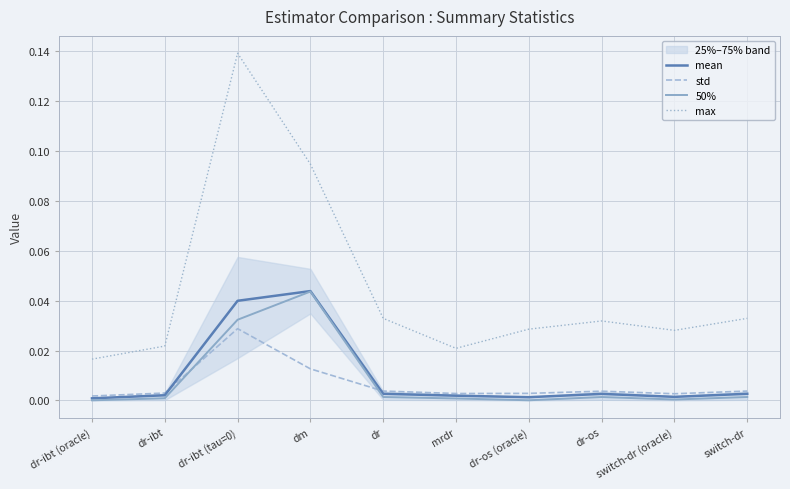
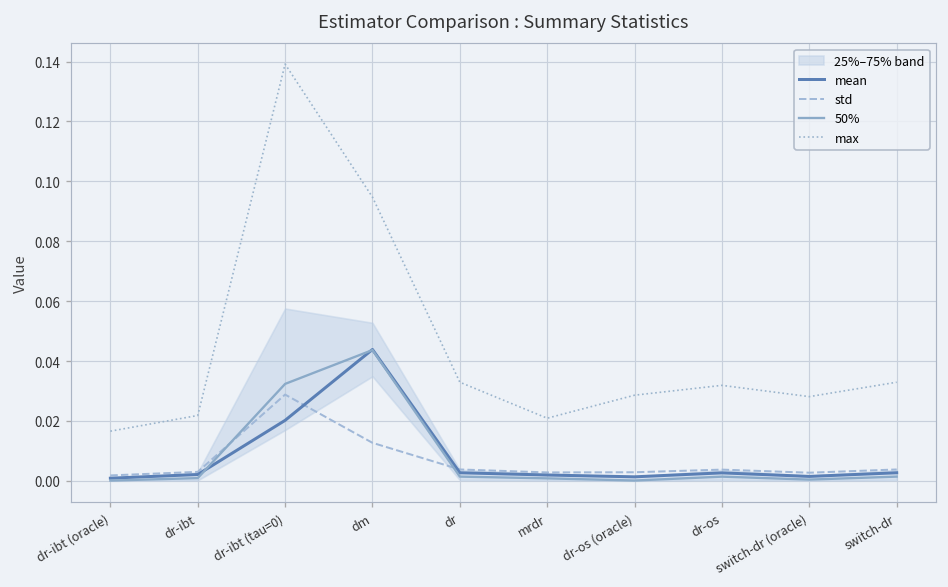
  {
    "mean": {
-     "dr-ibt (tau=0)": 0.040
+     "dr-ibt (tau=0)": 0.020
    }
  }
